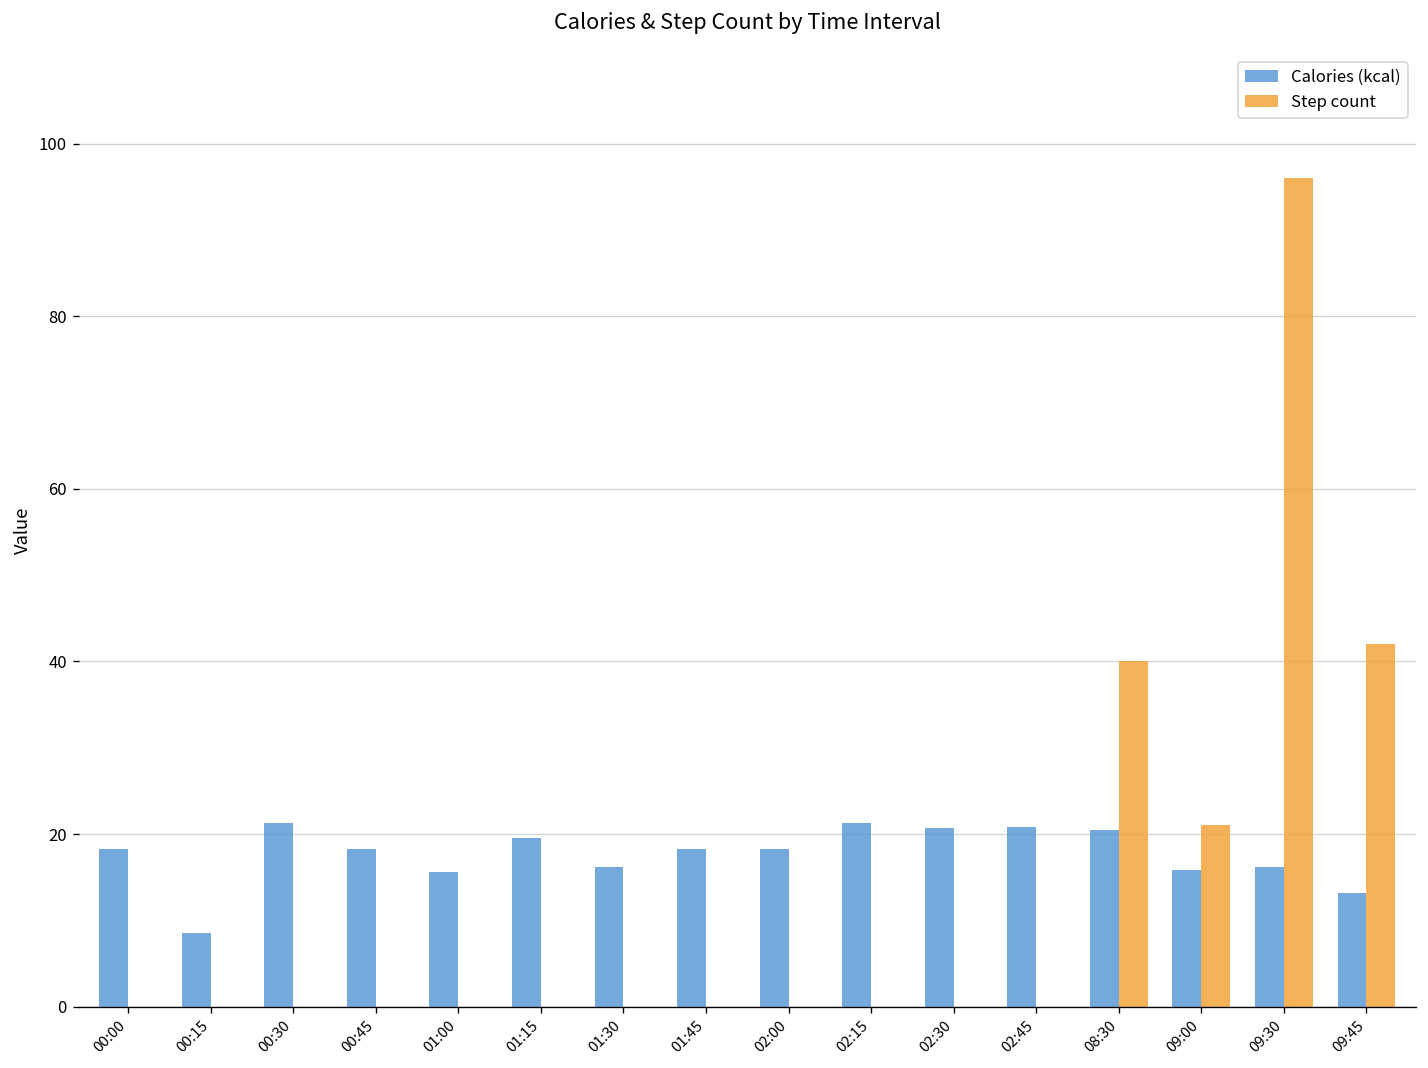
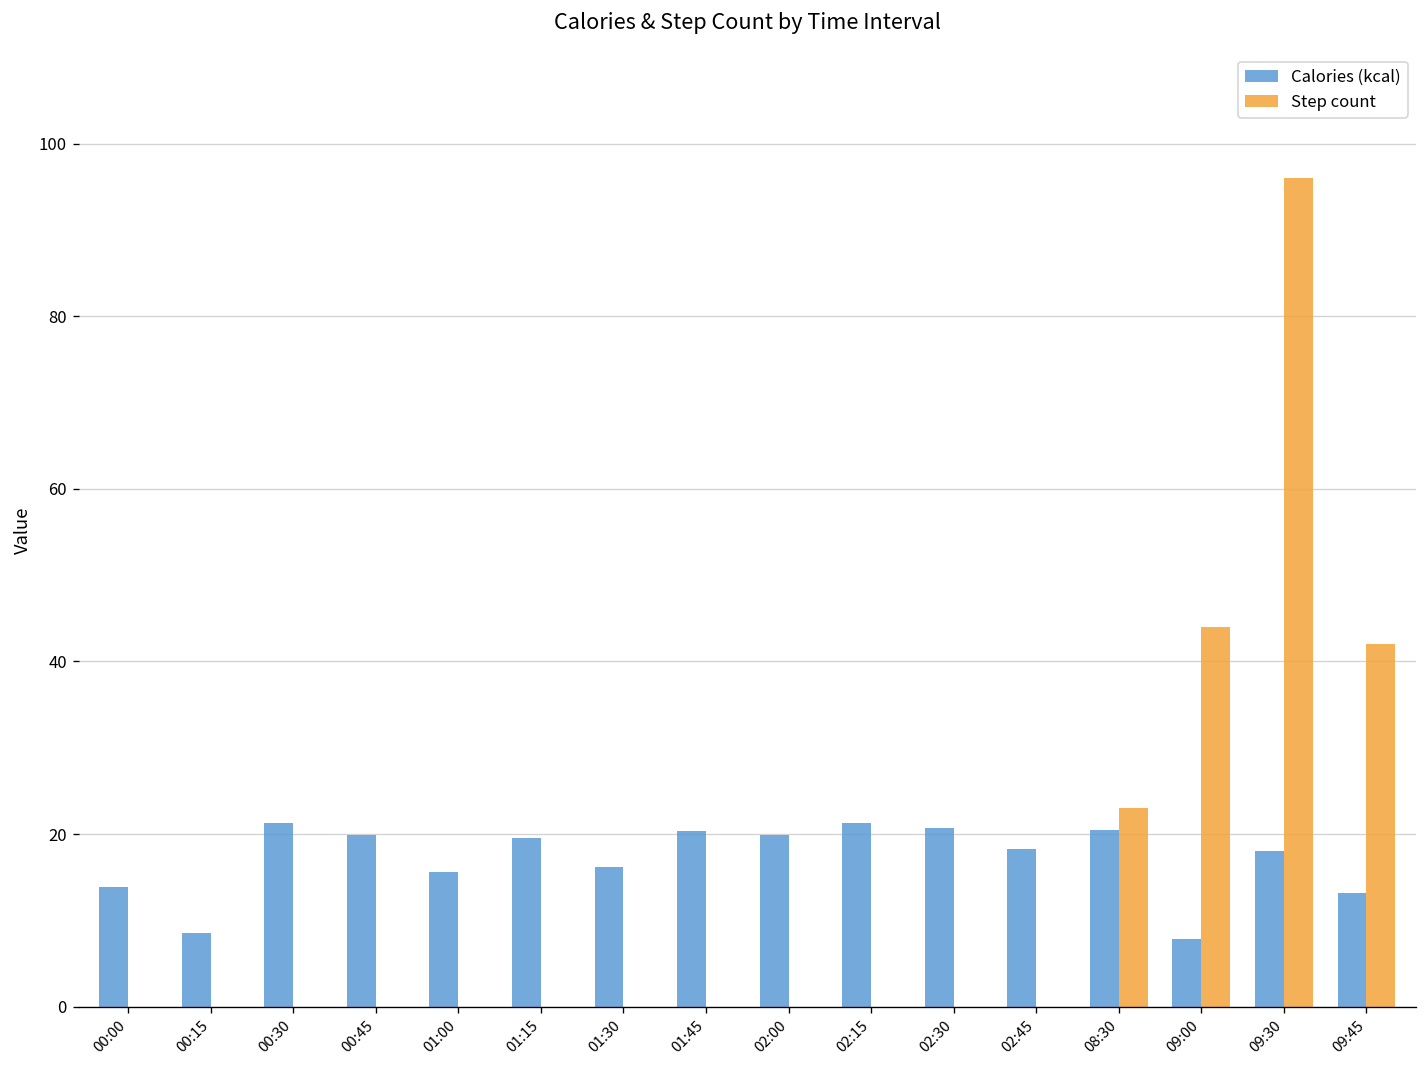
  {
    "Calories (kcal)": {
-     "00:00": 18,
+     "00:00": 14,
      "00:15": 8,
      "00:30": 21,
-     "00:45": 18,
+     "00:45": 20,
      "01:00": 16,
      "01:15": 19,
      "01:30": 16,
-     "01:45": 18,
-     "02:00": 18,
+     "01:45": 20,
+     "02:00": 20,
      "02:15": 21,
      "02:30": 21,
-     "02:45": 21,
+     "02:45": 18,
      "08:30": 21,
-     "09:00": 16,
-     "09:30": 16,
+     "09:00": 8,
+     "09:30": 18,
      "09:45": 13
    },
    "Step count": {
      "00:00": 0,
      "00:15": 0,
      "00:30": 0,
      "00:45": 0,
      "01:00": 0,
      "01:15": 0,
      "01:30": 0,
      "01:45": 0,
      "02:00": 0,
      "02:15": 0,
      "02:30": 0,
      "02:45": 0,
-     "08:30": 40,
-     "09:00": 21,
+     "08:30": 23,
+     "09:00": 44,
      "09:30": 96,
      "09:45": 42
    }
  }
